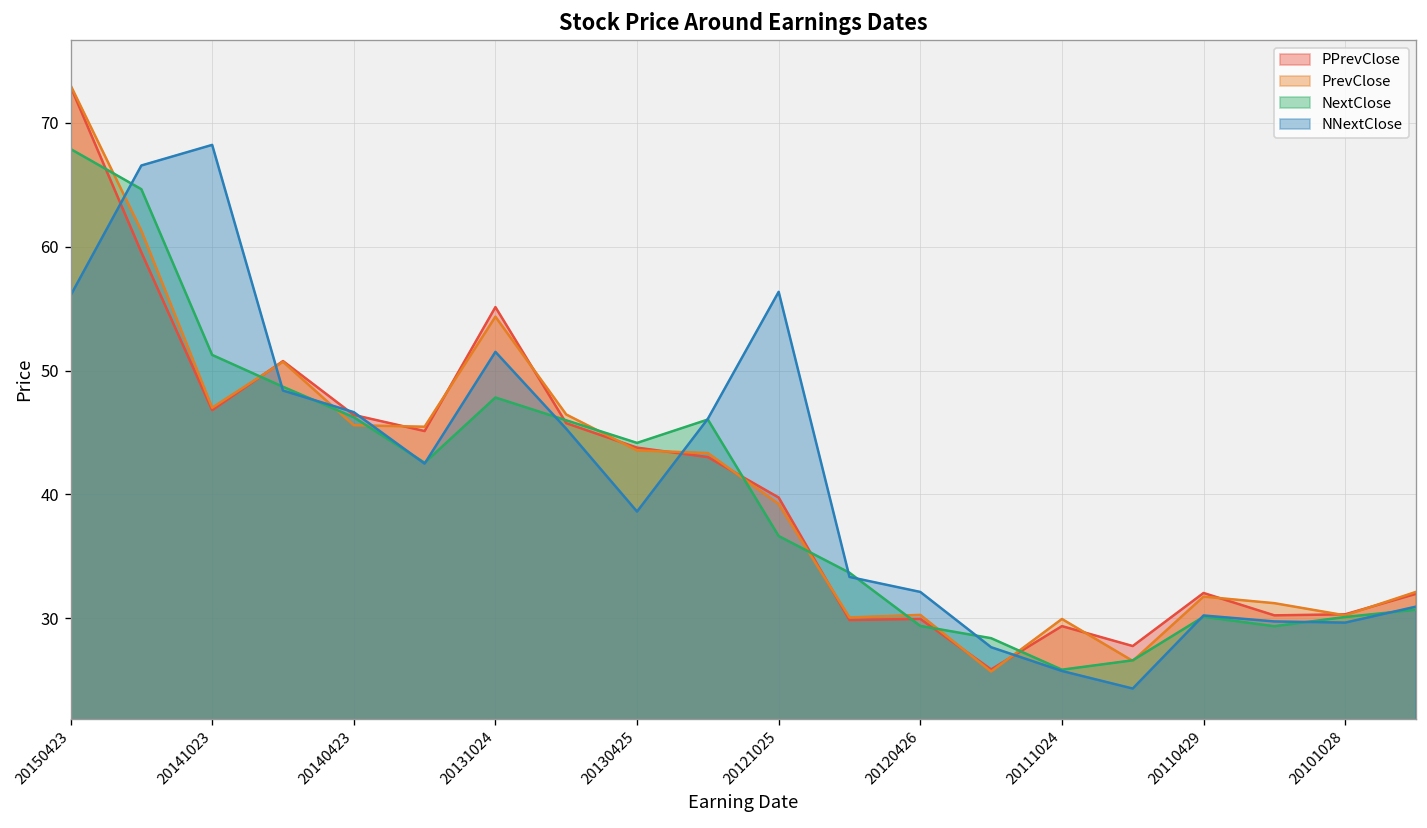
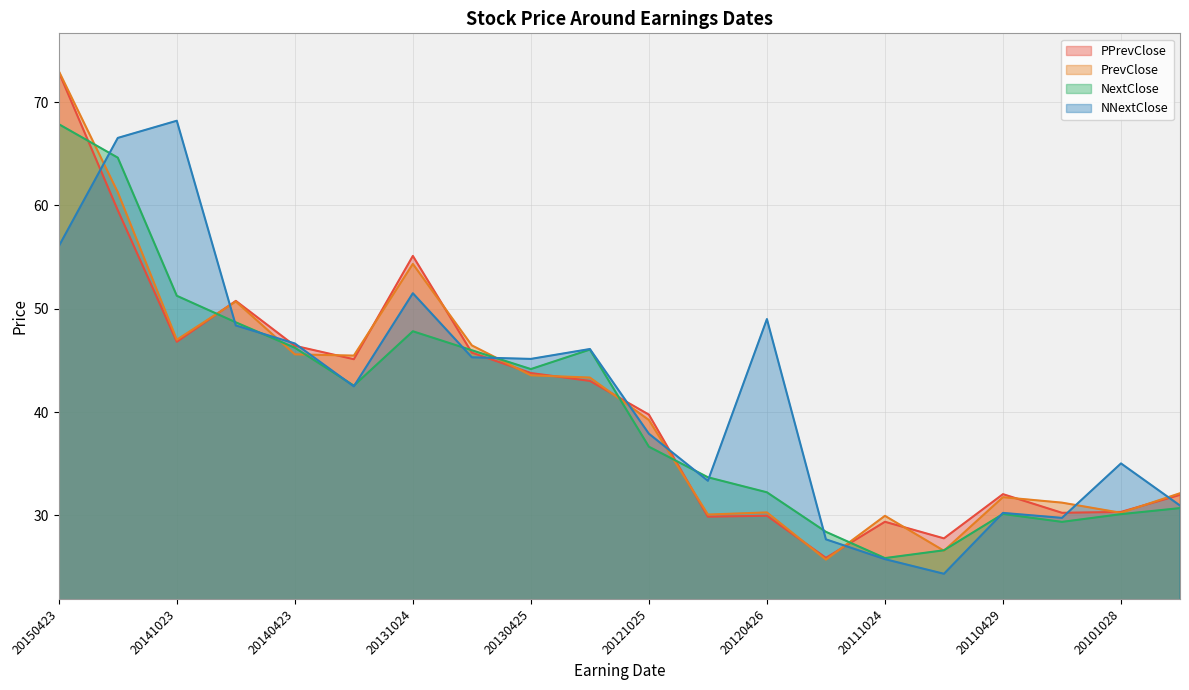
  {
    "NextClose": {
      "20150423": 67.9,
      "20141023": 51.3,
      "20131024": 47.8,
      "20130425": 44.2,
      "20121025": 36.6,
-     "20120426": 29.4
+     "20120426": 32.2
    },
    "NNextClose": {
      "20150423": 56.1,
      "20141023": 68.2,
      "20131024": 51.5,
-     "20130425": 38.6,
-     "20121025": 56.4,
-     "20120426": 32.1,
-     "20101028": 29.7
+     "20130425": 45.1,
+     "20121025": 37.9,
+     "20120426": 49.0,
+     "20101028": 35.0
    }
  }
